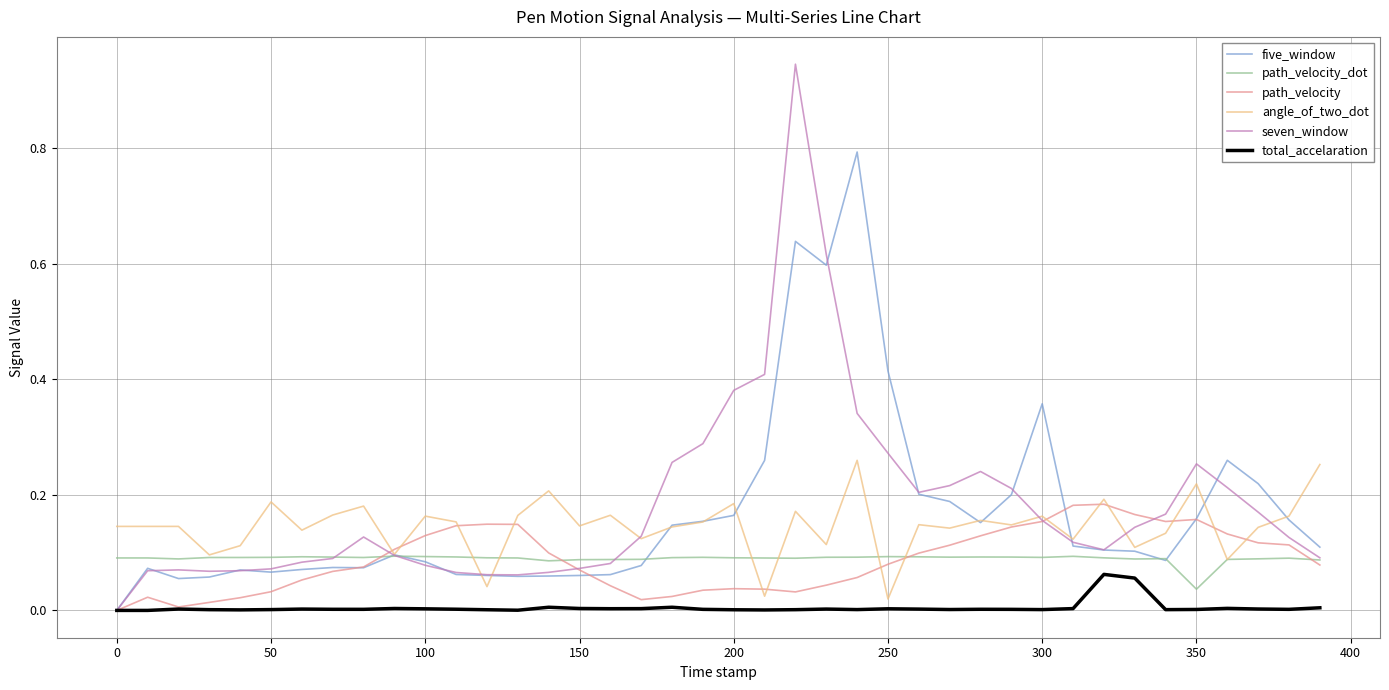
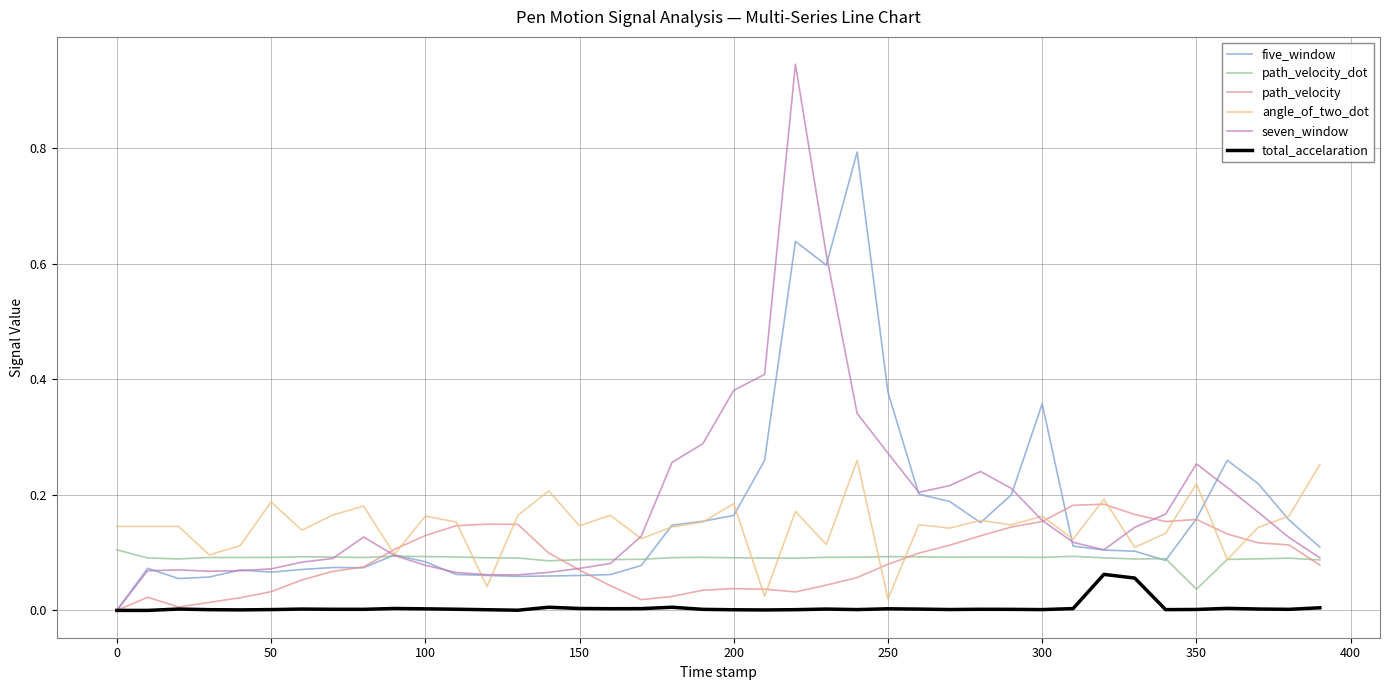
  {
    "five_window": {
      "50": 0.07,
      "100": 0.08,
      "150": 0.06,
      "200": 0.16,
-     "250": 0.41,
+     "250": 0.38,
      "300": 0.36
    },
    "path_velocity_dot": {
-     "0": 0.09,
+     "0": 0.10,
      "50": 0.09,
      "100": 0.09,
      "150": 0.09,
      "200": 0.09,
      "250": 0.09,
      "300": 0.09,
      "350": 0.04
    },
    "seven_window": {
      "50": 0.07,
      "100": 0.08,
      "200": 0.38,
      "250": 0.27,
      "350": 0.25
    },
    "total_accelaration": {
      "50": 0.00,
      "100": 0.00,
      "150": 0.00,
      "200": 0.00,
      "250": 0.00,
      "300": 0.00,
      "350": 0.00
    }
  }
